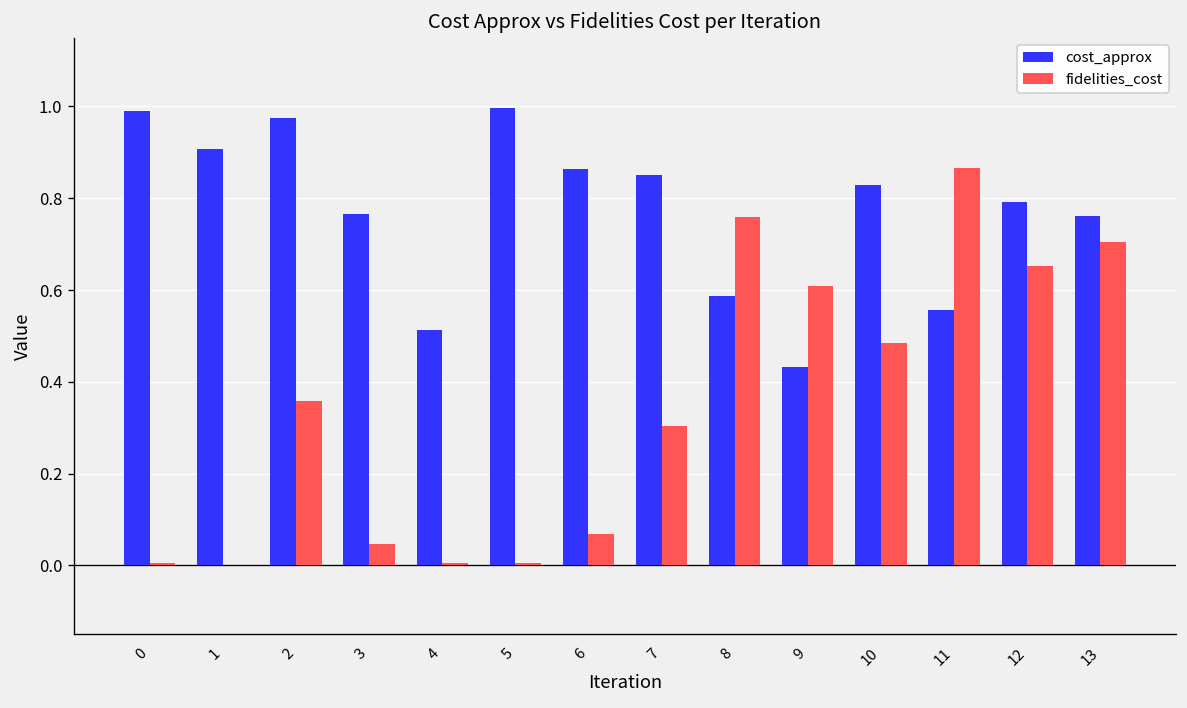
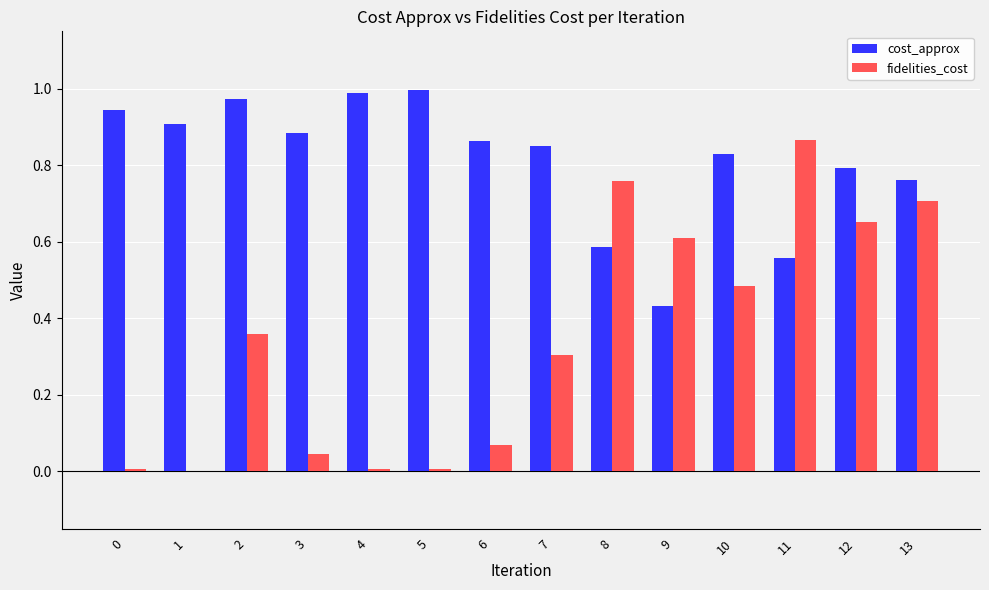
  {
    "cost_approx": {
-     "0": 0.99,
+     "0": 0.94,
      "1": 0.91,
      "2": 0.97,
-     "3": 0.77,
-     "4": 0.51,
+     "3": 0.88,
+     "4": 0.99,
      "5": 1.00,
      "6": 0.86,
      "7": 0.85,
      "8": 0.59,
      "9": 0.43,
      "10": 0.83,
      "11": 0.56,
      "12": 0.79,
      "13": 0.76
    },
    "fidelities_cost": {
      "2": 0.36,
      "3": 0.05,
      "6": 0.07,
      "7": 0.30,
      "8": 0.76,
      "9": 0.61,
      "10": 0.48,
      "11": 0.87,
      "12": 0.65,
      "13": 0.71
    }
  }
